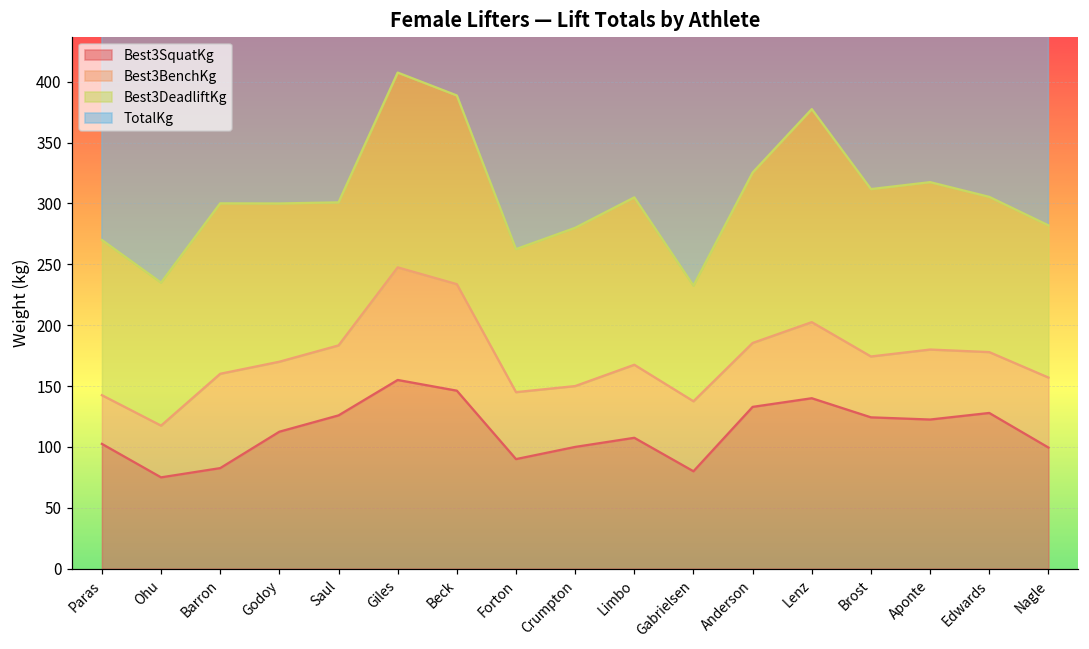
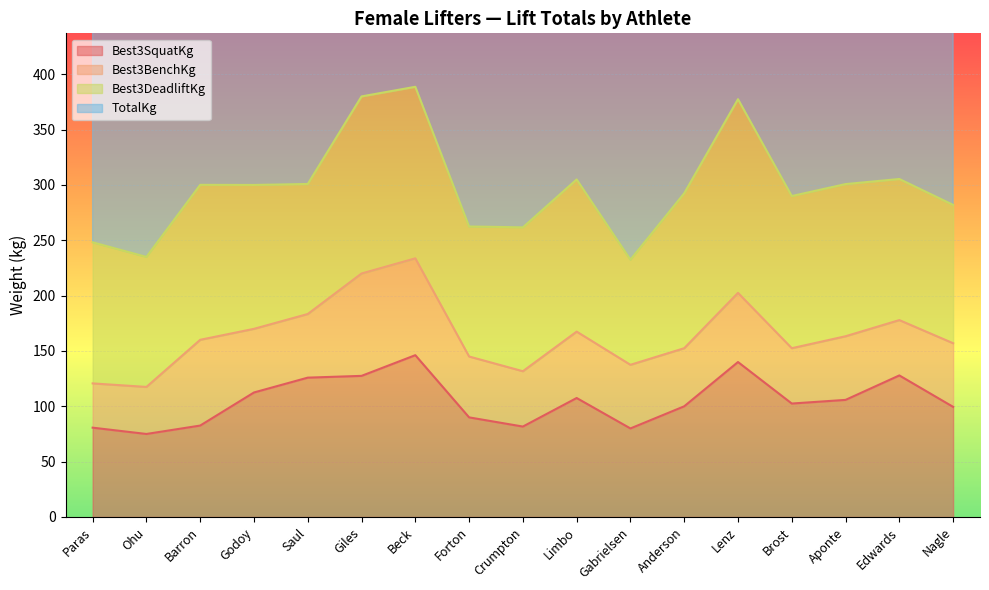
  {
    "Best3SquatKg": {
-     "Paras": 103,
+     "Paras": 81,
      "Ohu": 75,
      "Barron": 83,
      "Godoy": 113,
      "Saul": 126,
-     "Giles": 155,
+     "Giles": 128,
      "Beck": 146,
      "Forton": 90,
-     "Crumpton": 100,
+     "Crumpton": 82,
      "Limbo": 108,
      "Gabrielsen": 80,
-     "Anderson": 133,
+     "Anderson": 100,
      "Lenz": 140,
-     "Brost": 124,
-     "Aponte": 123,
+     "Brost": 103,
+     "Aponte": 106,
      "Edwards": 128,
      "Nagle": 100
    }
  }
